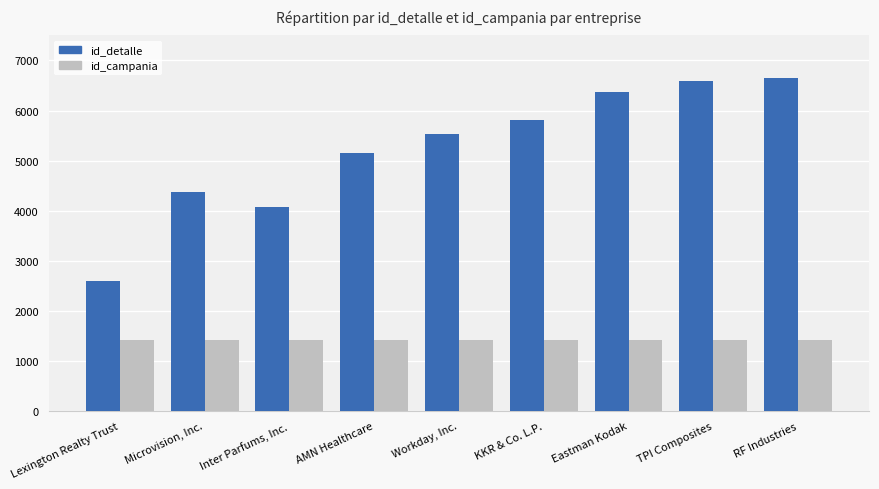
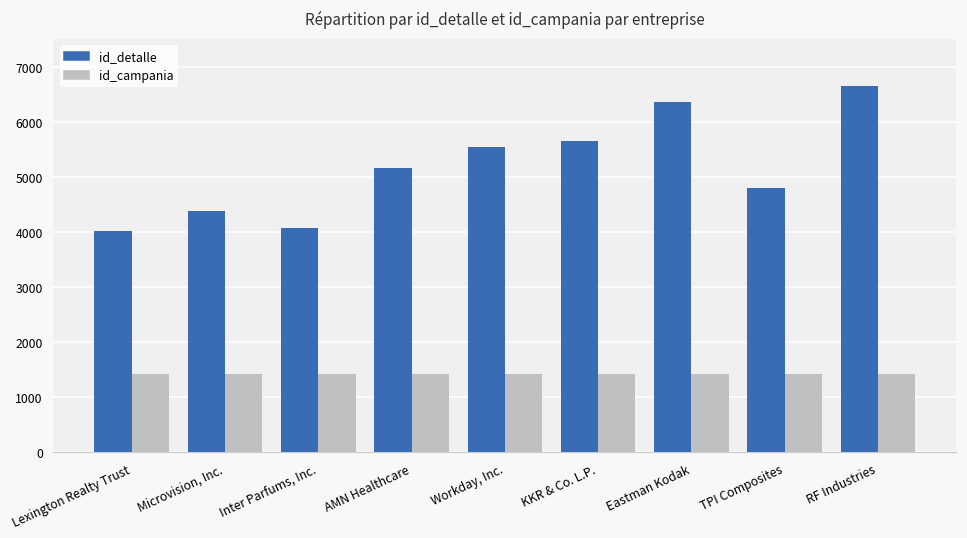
  {
    "id_detalle": {
-     "Lexington Realty Trust": 2600,
+     "Lexington Realty Trust": 4000,
      "Microvision, Inc.": 4400,
      "Inter Parfums, Inc.": 4100,
      "AMN Healthcare": 5200,
      "Workday, Inc.": 5500,
-     "KKR & Co. L.P.": 5800,
+     "KKR & Co. L.P.": 5600,
      "Eastman Kodak": 6400,
-     "TPI Composites": 6600,
+     "TPI Composites": 4800,
      "RF Industries": 6700
    },
    "id_campania": {
      "Lexington Realty Trust": 1400,
      "Microvision, Inc.": 1400,
      "Inter Parfums, Inc.": 1400,
      "AMN Healthcare": 1400,
      "Workday, Inc.": 1400,
      "KKR & Co. L.P.": 1400,
      "Eastman Kodak": 1400,
      "TPI Composites": 1400,
      "RF Industries": 1400
    }
  }
